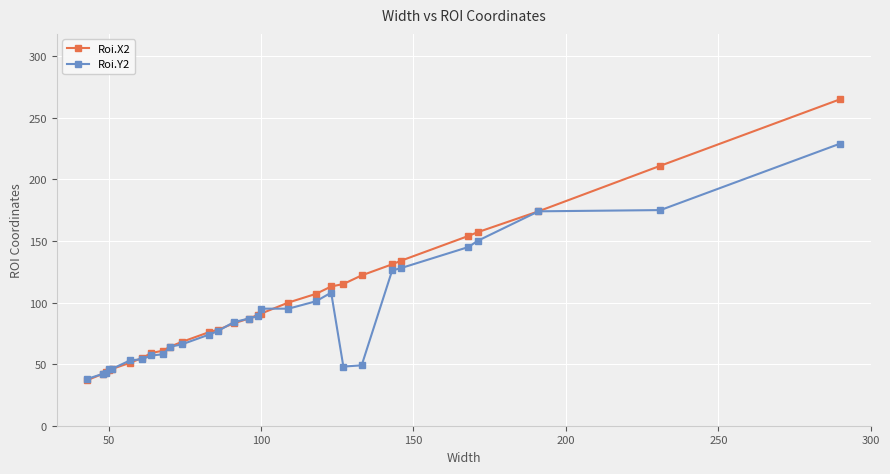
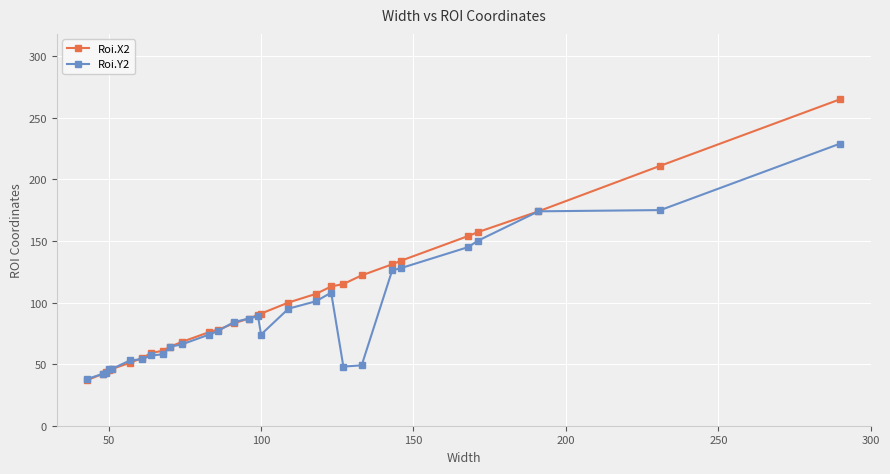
  {
    "Roi.X2": {
      "100": 91
    },
    "Roi.Y2": {
-     "100": 95
+     "100": 74
    }
  }
